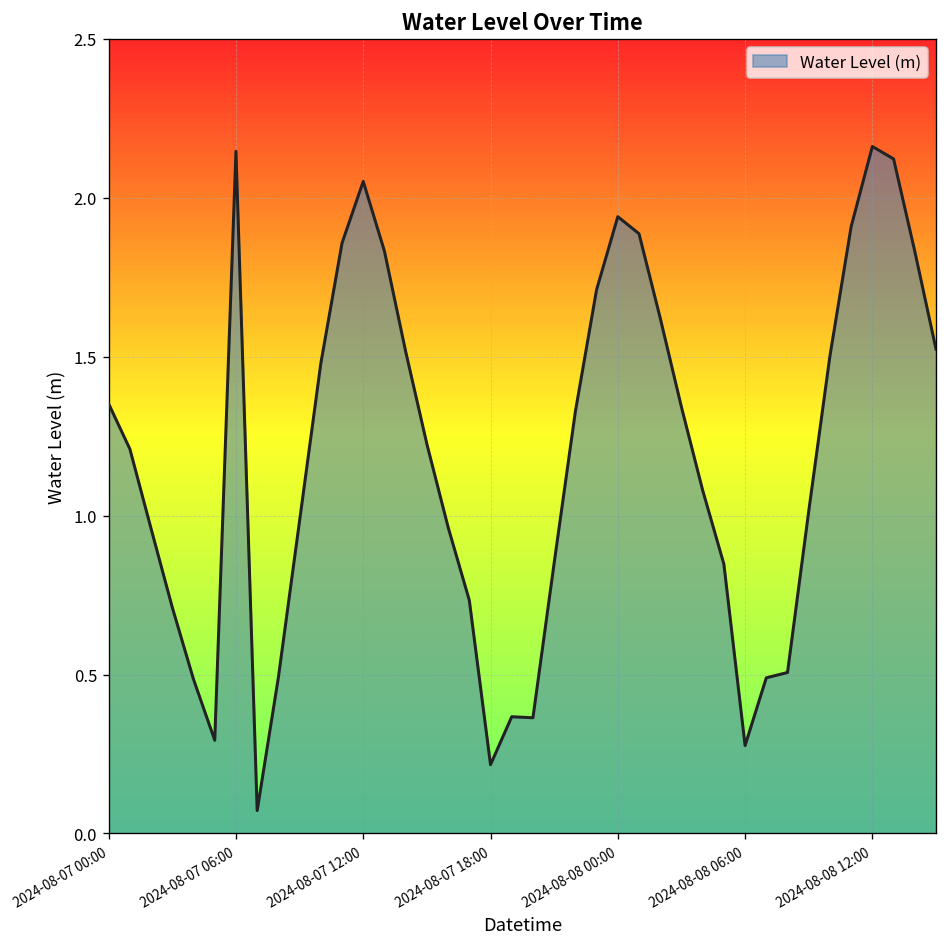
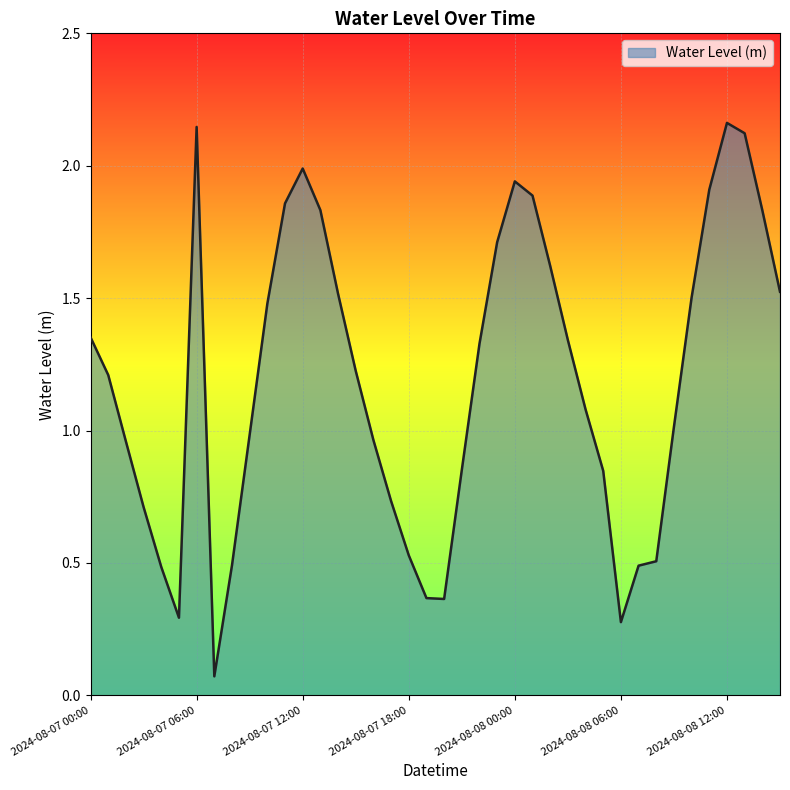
  {
    "2024-08-07 00:00": 1.35,
    "2024-08-07 06:00": 2.15,
-   "2024-08-07 12:00": 2.05,
-   "2024-08-07 18:00": 0.22,
+   "2024-08-07 12:00": 1.99,
+   "2024-08-07 18:00": 0.53,
    "2024-08-08 00:00": 1.94,
    "2024-08-08 06:00": 0.28,
    "2024-08-08 12:00": 2.16
  }
